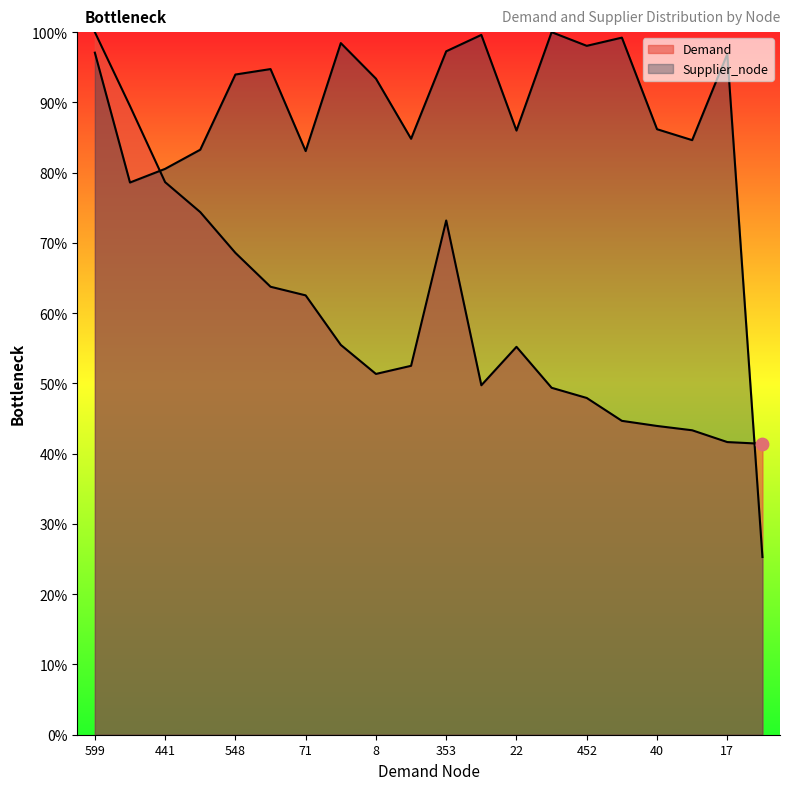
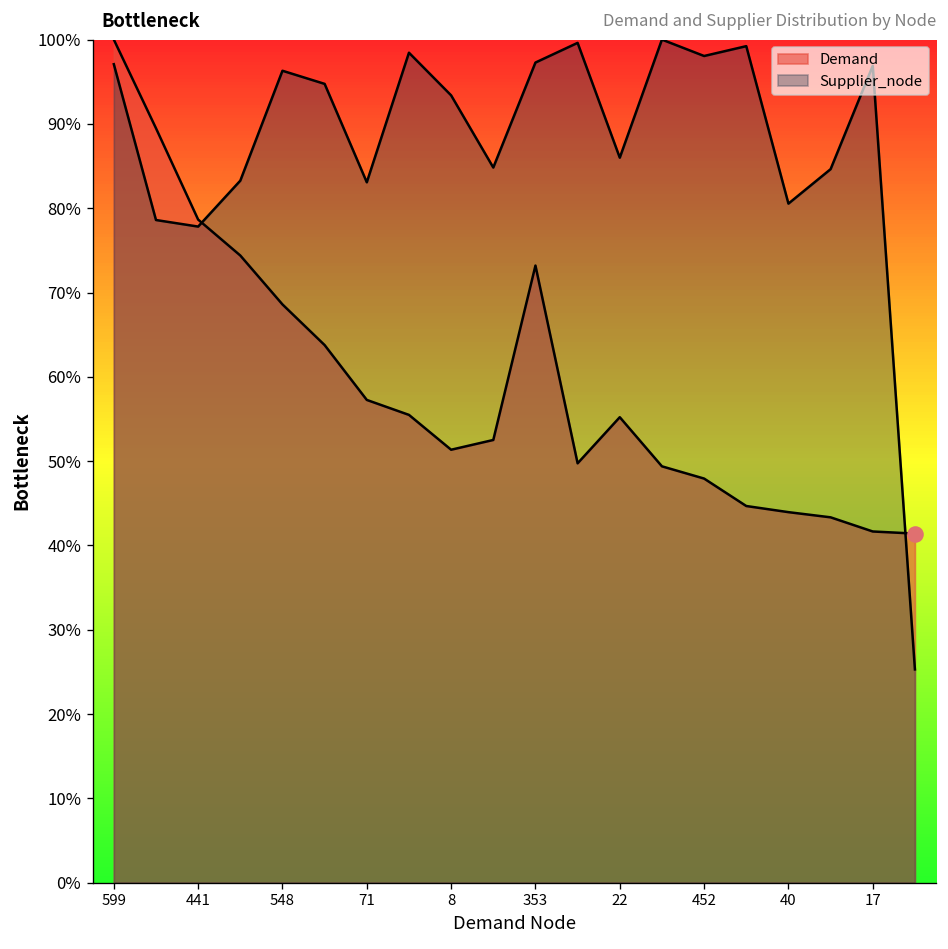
  {
    "Demand": {
      "599": "100%",
      "441": "79%",
      "548": "69%",
-     "71": "63%",
+     "71": "57%",
      "8": "51%",
      "353": "73%",
      "22": "55%",
      "452": "48%",
      "40": "44%"
    },
    "Supplier_node": {
      "599": "97%",
-     "441": "81%",
-     "548": "94%",
+     "441": "78%",
+     "548": "96%",
      "71": "83%",
      "8": "93%",
      "353": "97%",
      "22": "86%",
      "452": "98%",
-     "40": "86%"
+     "40": "81%"
    }
  }
